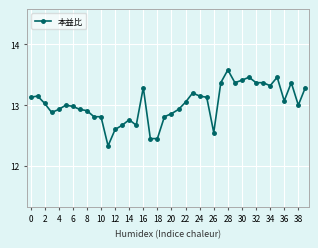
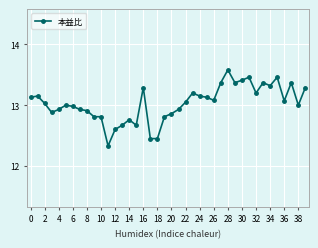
  {
    "0": 13.1,
    "2": 13.0,
    "4": 12.9,
    "6": 13.0,
    "8": 12.9,
    "10": 12.8,
    "12": 12.6,
    "14": 12.8,
    "16": 13.3,
    "18": 12.5,
    "20": 12.9,
    "22": 13.1,
    "24": 13.2,
-   "26": 12.6,
+   "26": 13.1,
    "28": 13.6,
    "30": 13.4,
-   "32": 13.4,
+   "32": 13.2,
    "34": 13.3,
    "36": 13.1,
    "38": 13.0
  }
